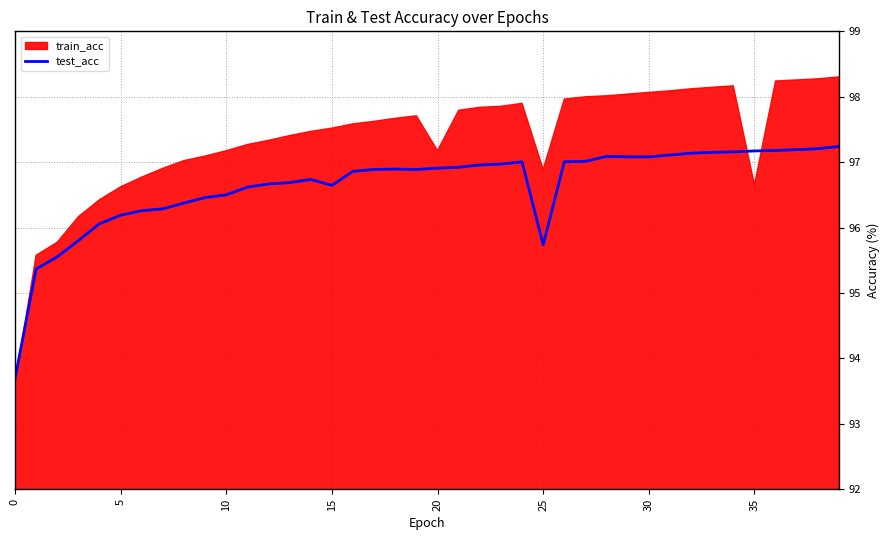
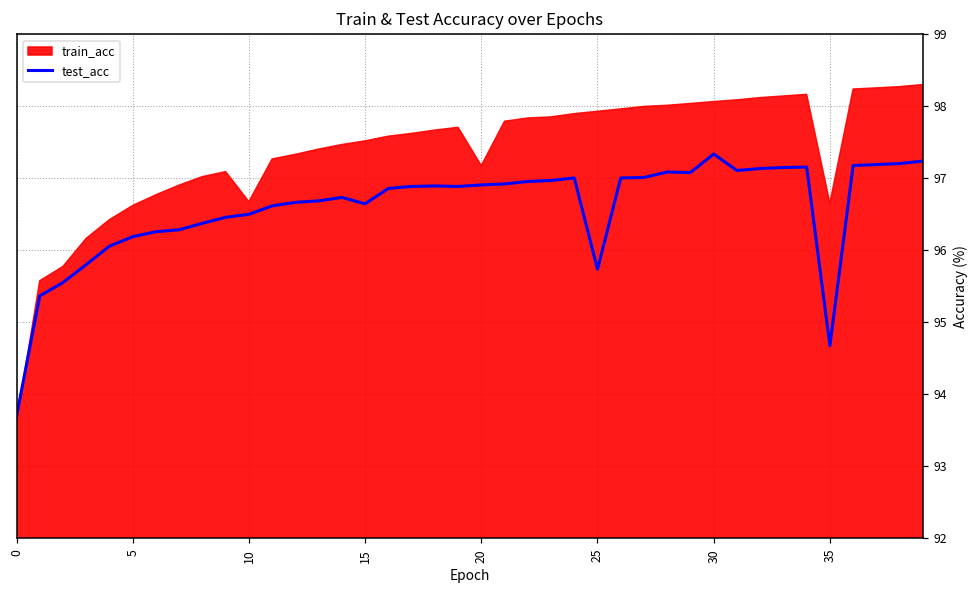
  {
    "test_acc": {
      "0": 93.7,
      "5": 96.2,
      "10": 96.5,
      "15": 96.6,
      "20": 96.9,
      "25": 95.7,
-     "30": 97.1,
-     "35": 97.2
+     "30": 97.3,
+     "35": 94.7
    },
    "train_acc": {
      "0": 93.6,
      "5": 96.6,
-     "10": 97.2,
+     "10": 96.7,
      "15": 97.5,
      "20": 97.2,
-     "25": 96.9,
+     "25": 97.9,
      "30": 98.1,
      "35": 96.7
    }
  }
